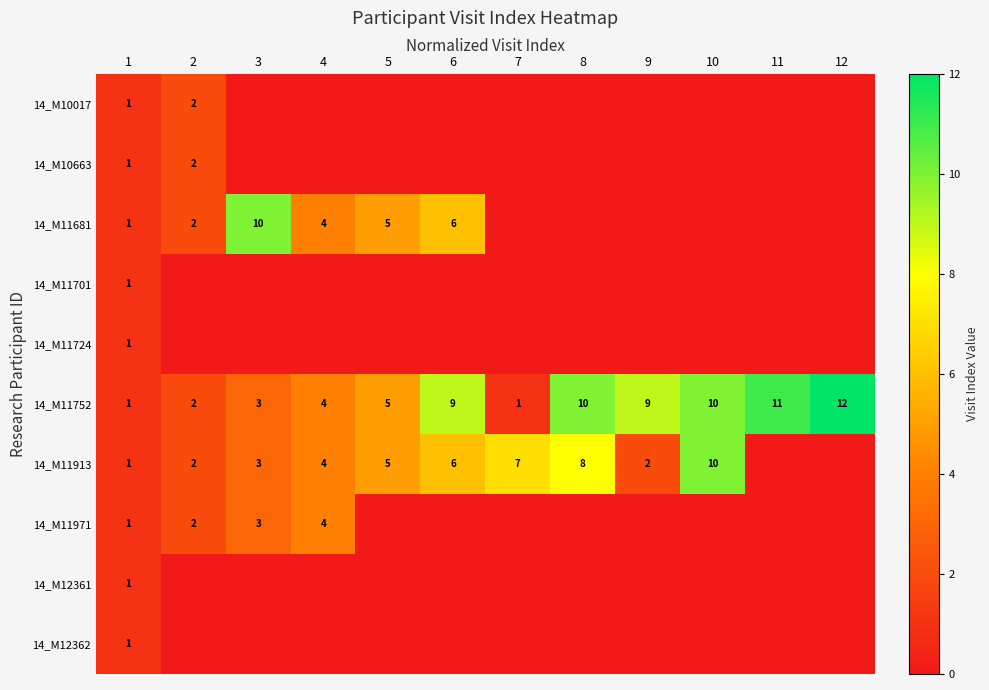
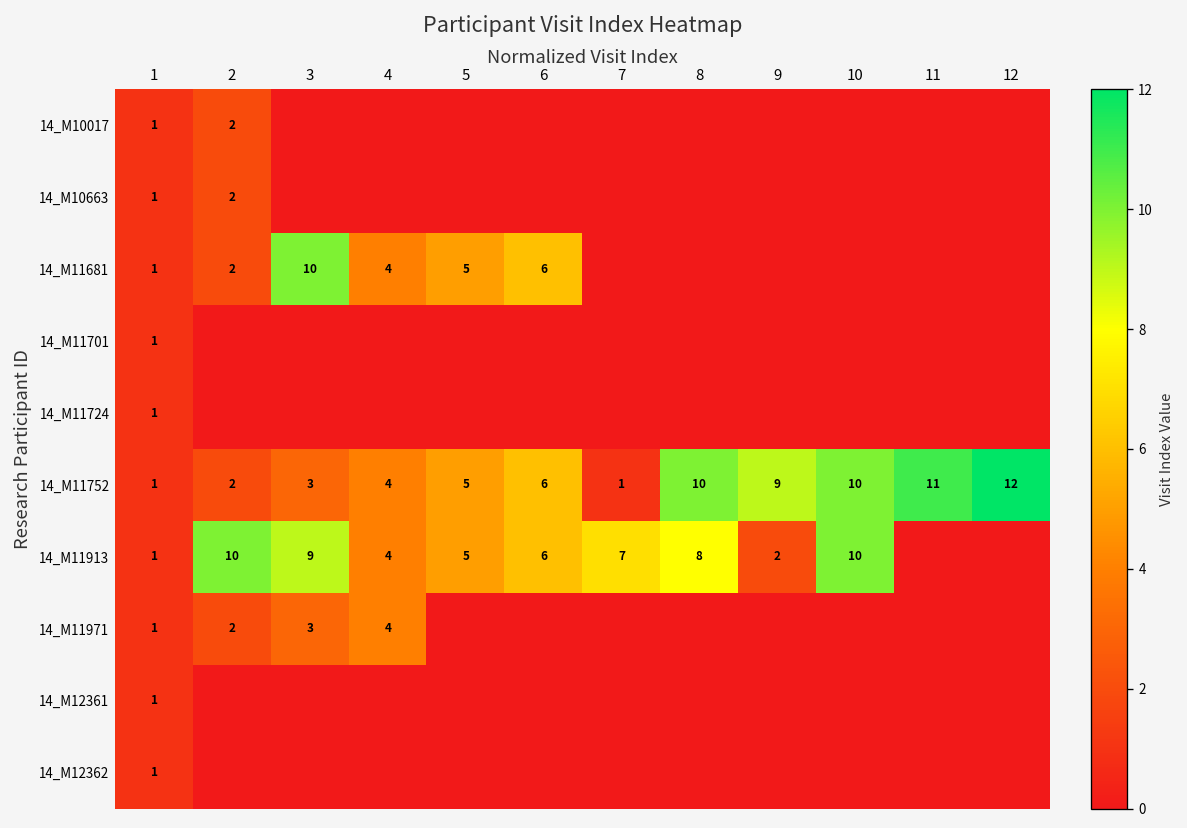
  {
    "14_M10017": {
      "1": 1,
      "2": 2
    },
    "14_M10663": {
      "1": 1,
      "2": 2
    },
    "14_M11681": {
      "1": 1,
      "2": 2,
      "3": 10,
      "4": 4,
      "5": 5,
      "6": 6
    },
    "14_M11701": {
      "1": 1
    },
    "14_M11724": {
      "1": 1
    },
    "14_M11752": {
      "1": 1,
      "2": 2,
      "3": 3,
      "4": 4,
      "5": 5,
-     "6": 9,
+     "6": 6,
      "7": 1,
      "8": 10,
      "9": 9,
      "10": 10,
      "11": 11,
      "12": 12
    },
    "14_M11913": {
      "1": 1,
-     "2": 2,
-     "3": 3,
+     "2": 10,
+     "3": 9,
      "4": 4,
      "5": 5,
      "6": 6,
      "7": 7,
      "8": 8,
      "9": 2,
      "10": 10
    },
    "14_M11971": {
      "1": 1,
      "2": 2,
      "3": 3,
      "4": 4
    },
    "14_M12361": {
      "1": 1
    },
    "14_M12362": {
      "1": 1
    }
  }
